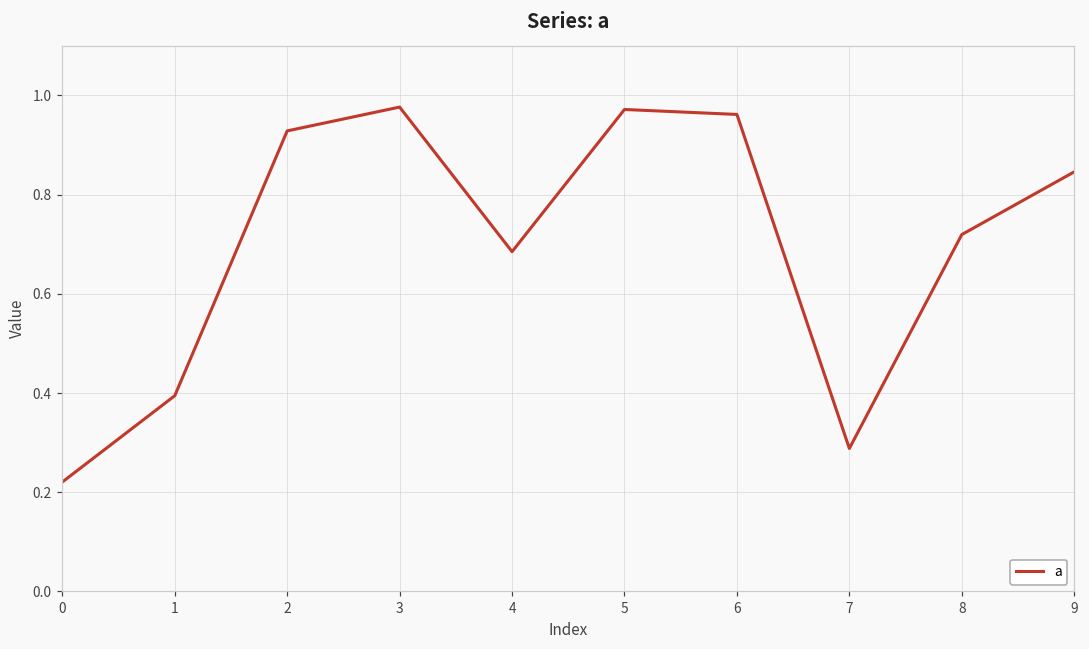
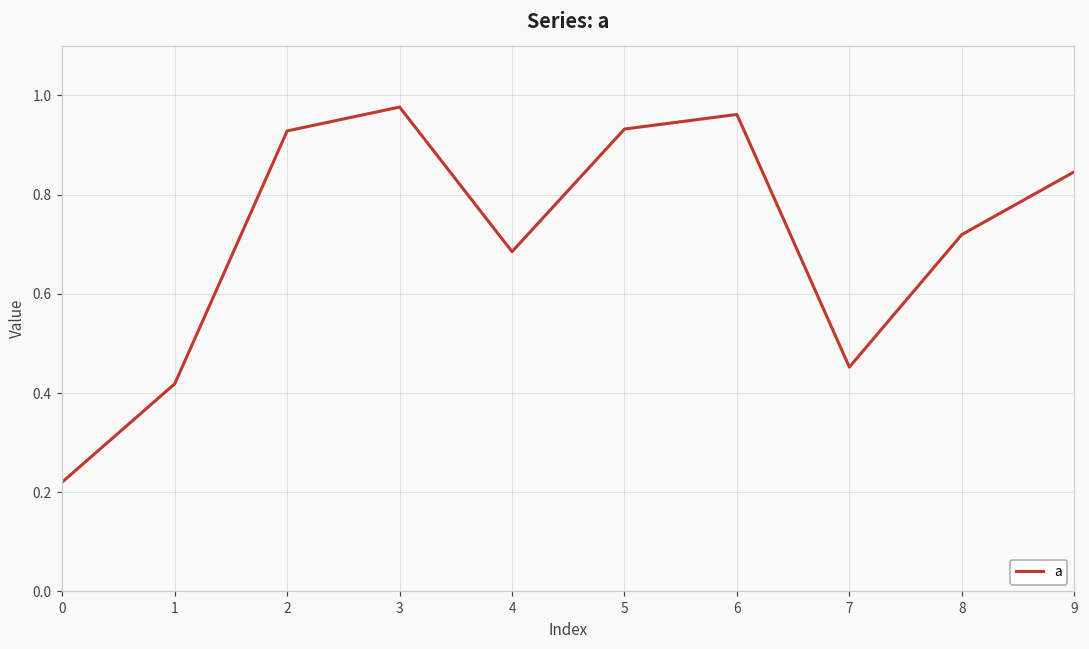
  {
    "0": 0.22,
-   "1": 0.39,
+   "1": 0.42,
    "2": 0.93,
    "3": 0.98,
    "4": 0.69,
-   "5": 0.97,
+   "5": 0.93,
    "6": 0.96,
-   "7": 0.29,
+   "7": 0.45,
    "8": 0.72,
    "9": 0.85
  }
